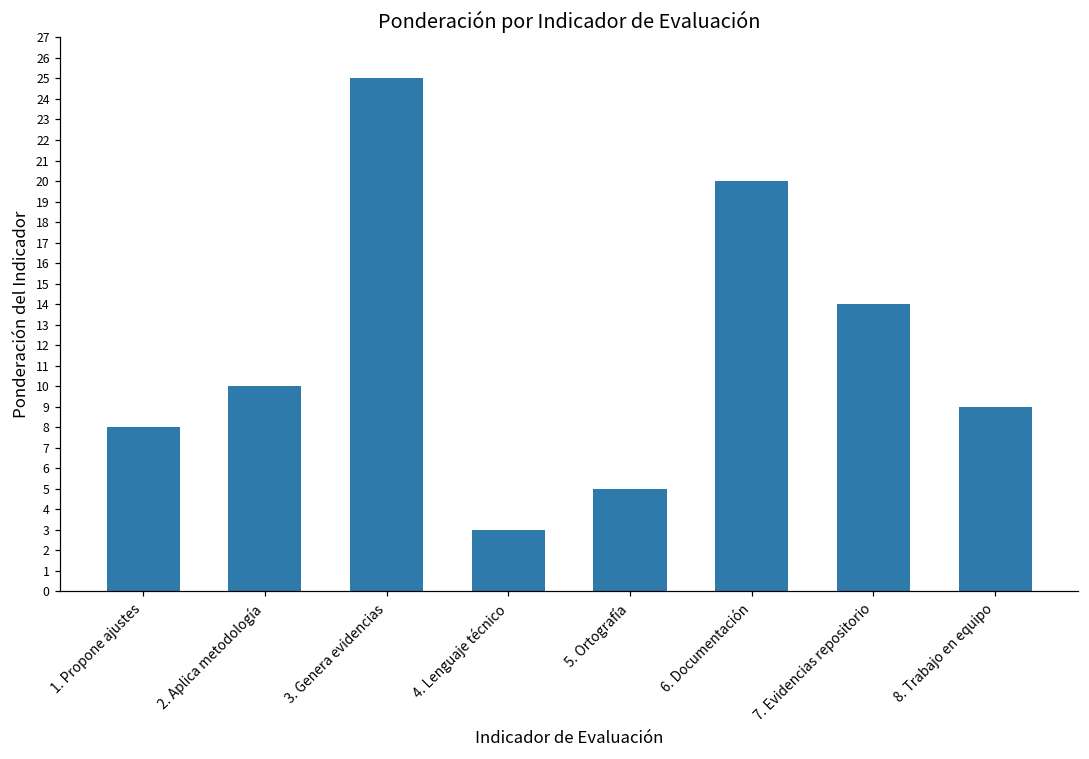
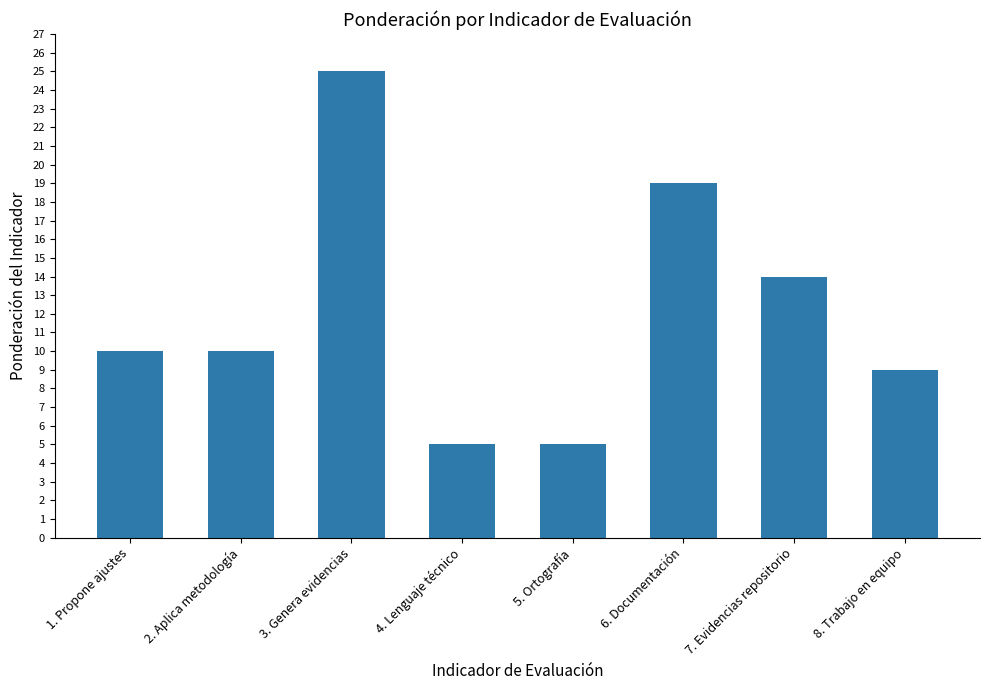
  {
-   "1. Propone ajustes": 8,
+   "1. Propone ajustes": 10,
    "2. Aplica metodología": 10,
    "3. Genera evidencias": 25,
-   "4. Lenguaje técnico": 3,
+   "4. Lenguaje técnico": 5,
    "5. Ortografía": 5,
-   "6. Documentación": 20,
+   "6. Documentación": 19,
    "7. Evidencias repositorio": 14,
    "8. Trabajo en equipo": 9
  }
